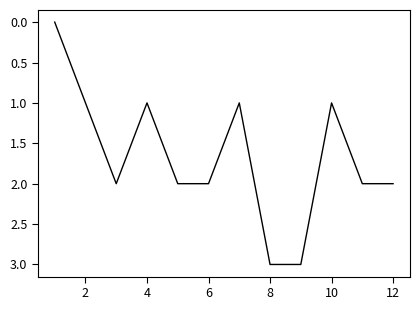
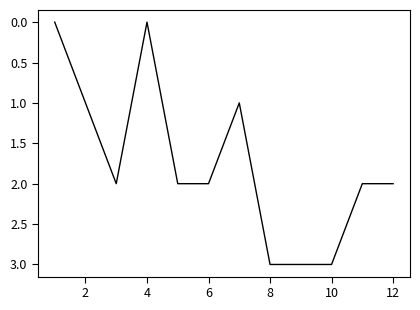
  {
    "2": 1,
-   "4": 1,
+   "4": 0,
    "6": 2,
    "8": 3,
-   "10": 1,
+   "10": 3,
    "12": 2
  }
